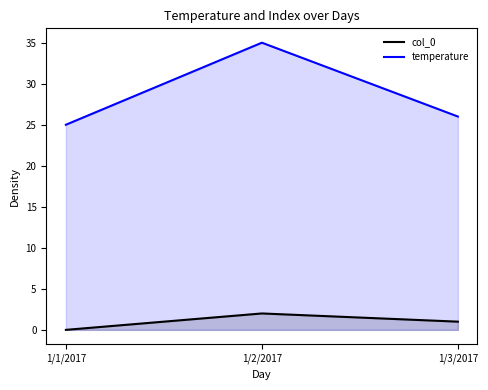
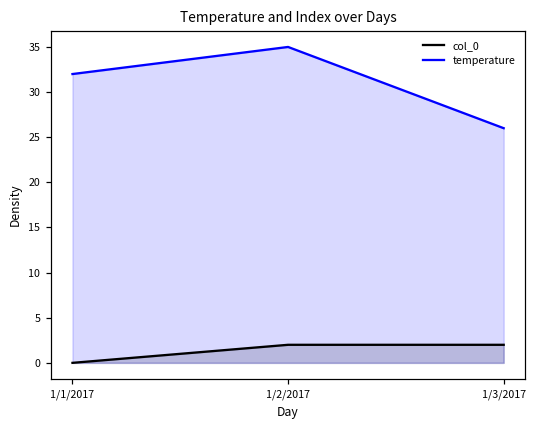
  {
    "col_0": {
      "1/1/2017": 0,
      "1/2/2017": 2,
-     "1/3/2017": 1
+     "1/3/2017": 2
    },
    "temperature": {
-     "1/1/2017": 25,
+     "1/1/2017": 32,
      "1/2/2017": 35,
      "1/3/2017": 26
    }
  }
